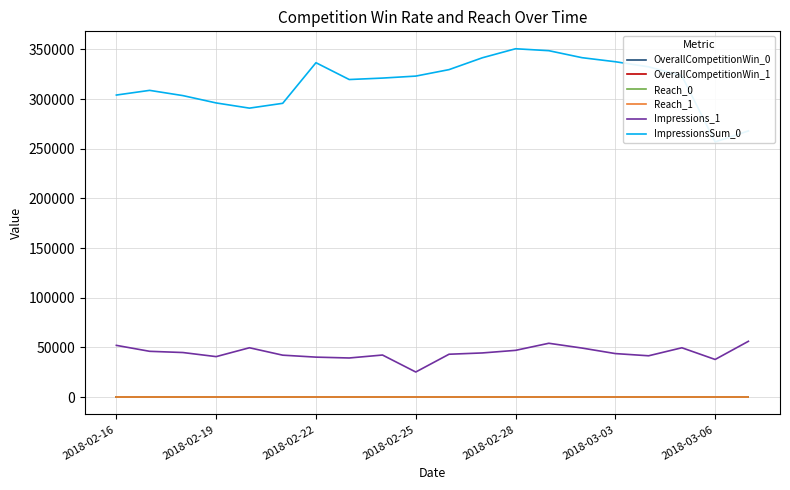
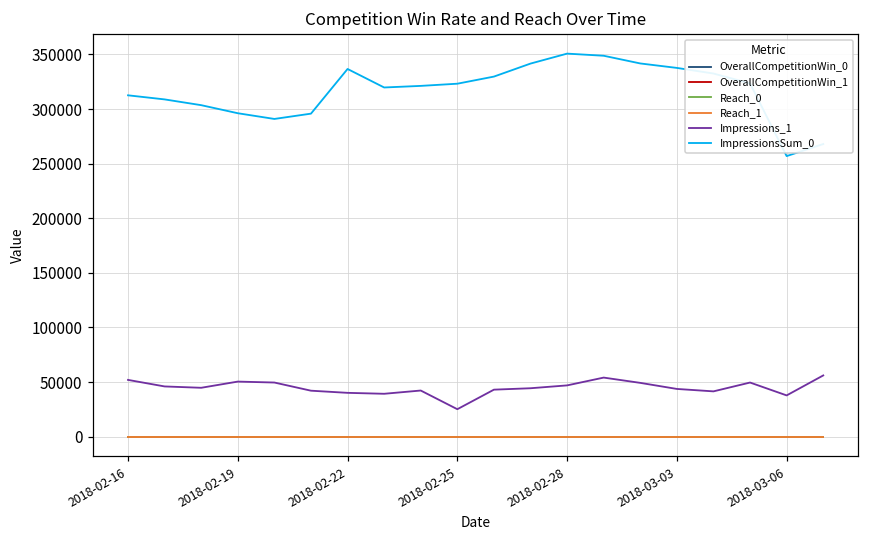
  {
    "Reach_1": {
      "2018-02-16": 0,
      "2018-02-19": 0,
      "2018-02-22": 0,
      "2018-02-25": 0,
      "2018-02-28": 0,
      "2018-03-03": 0,
      "2018-03-06": 0
    },
    "Impressions_1": {
      "2018-02-16": 50000,
-     "2018-02-19": 40000,
+     "2018-02-19": 50000,
      "2018-02-22": 40000,
      "2018-02-25": 30000,
      "2018-02-28": 50000,
      "2018-03-03": 40000,
      "2018-03-06": 40000
    },
    "ImpressionsSum_0": {
-     "2018-02-16": 300000,
+     "2018-02-16": 310000,
      "2018-02-19": 300000,
      "2018-02-22": 340000,
      "2018-02-25": 320000,
      "2018-02-28": 350000,
      "2018-03-03": 340000
    }
  }
